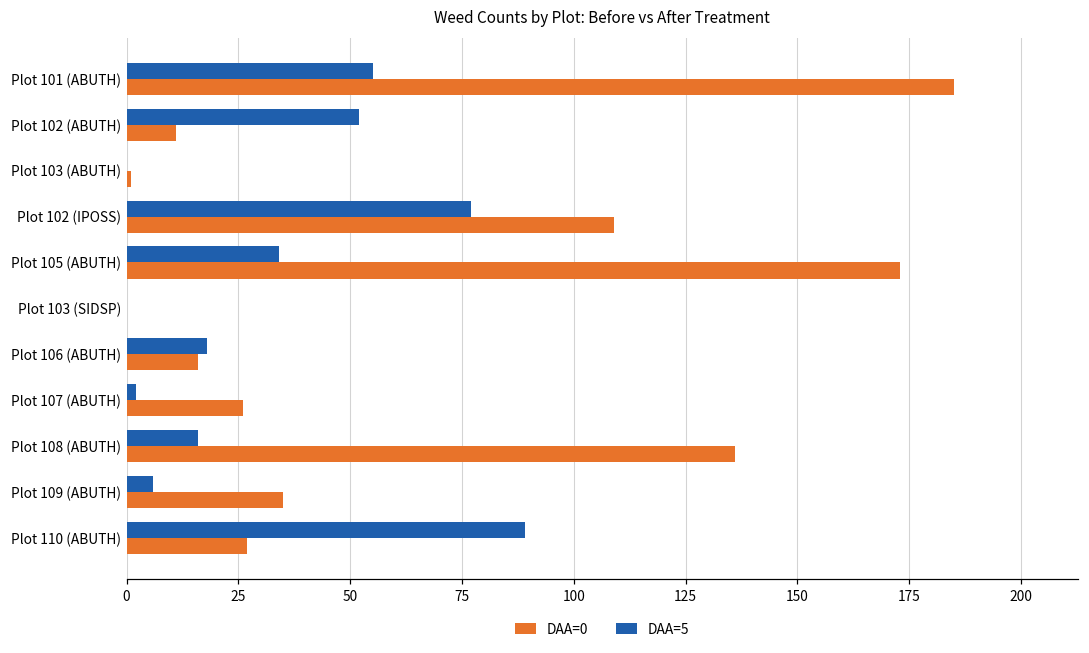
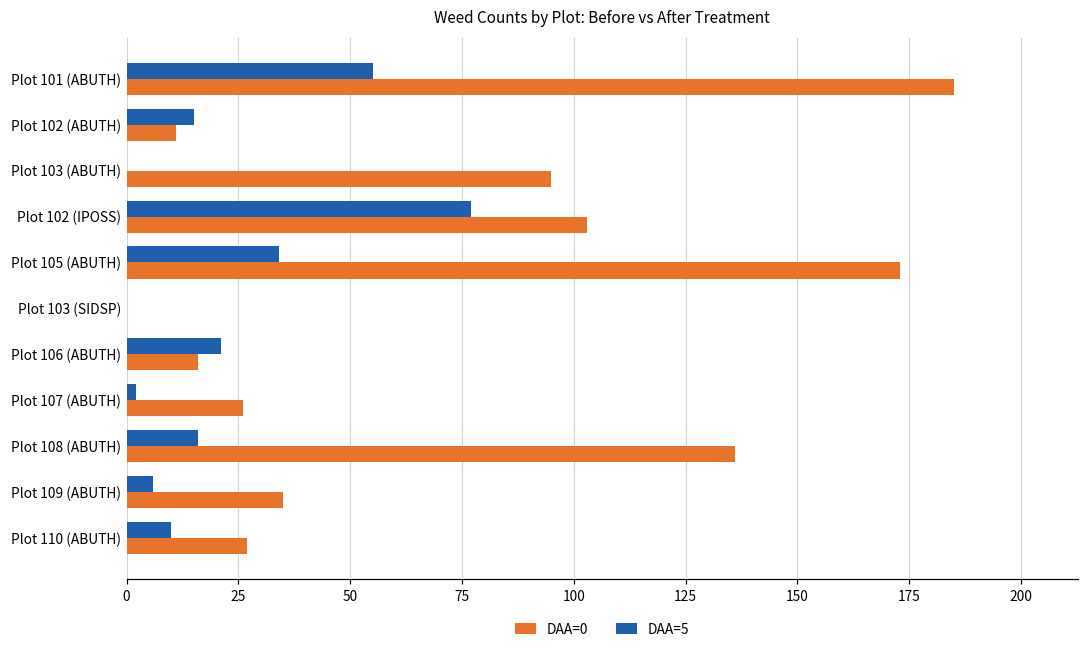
  {
    "DAA=0": {
      "Plot 101 (ABUTH)": 185,
      "Plot 102 (ABUTH)": 11,
-     "Plot 103 (ABUTH)": 1,
-     "Plot 102 (IPOSS)": 109,
+     "Plot 103 (ABUTH)": 95,
+     "Plot 102 (IPOSS)": 103,
      "Plot 105 (ABUTH)": 173,
      "Plot 103 (SIDSP)": 0,
      "Plot 106 (ABUTH)": 16,
      "Plot 107 (ABUTH)": 26,
      "Plot 108 (ABUTH)": 136,
      "Plot 109 (ABUTH)": 35,
      "Plot 110 (ABUTH)": 27
    },
    "DAA=5": {
      "Plot 101 (ABUTH)": 55,
-     "Plot 102 (ABUTH)": 52,
+     "Plot 102 (ABUTH)": 15,
      "Plot 103 (ABUTH)": 0,
      "Plot 102 (IPOSS)": 77,
      "Plot 105 (ABUTH)": 34,
      "Plot 103 (SIDSP)": 0,
-     "Plot 106 (ABUTH)": 18,
+     "Plot 106 (ABUTH)": 21,
      "Plot 107 (ABUTH)": 2,
      "Plot 108 (ABUTH)": 16,
      "Plot 109 (ABUTH)": 6,
-     "Plot 110 (ABUTH)": 89
+     "Plot 110 (ABUTH)": 10
    }
  }
